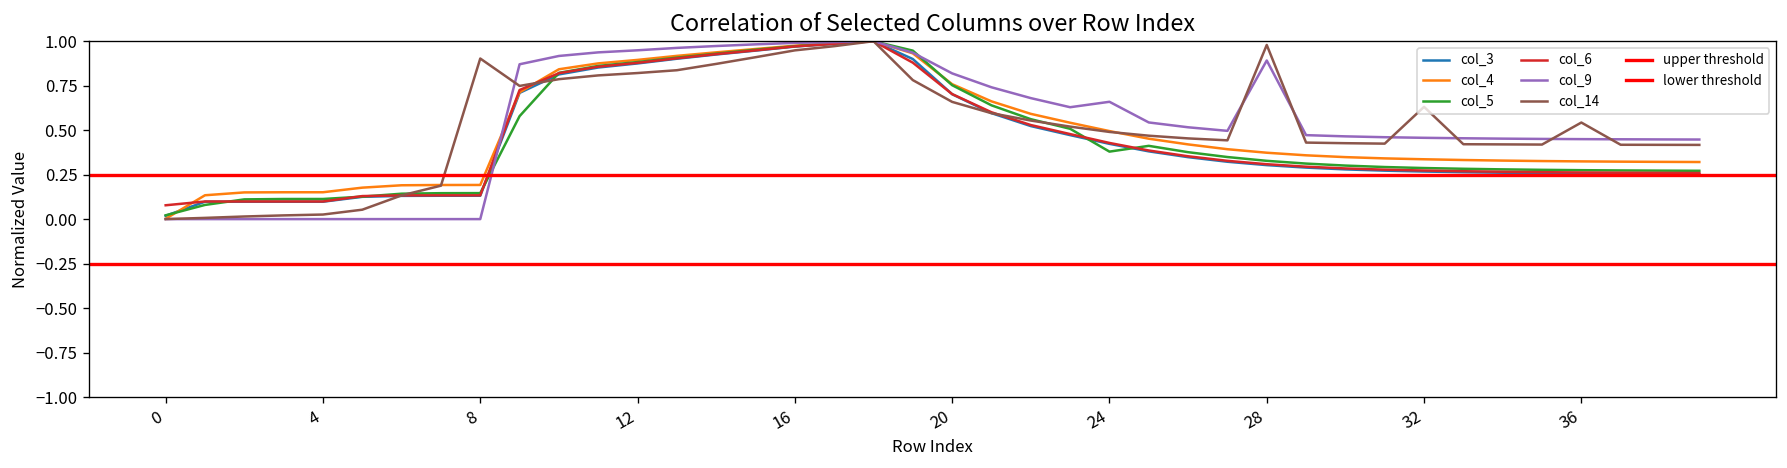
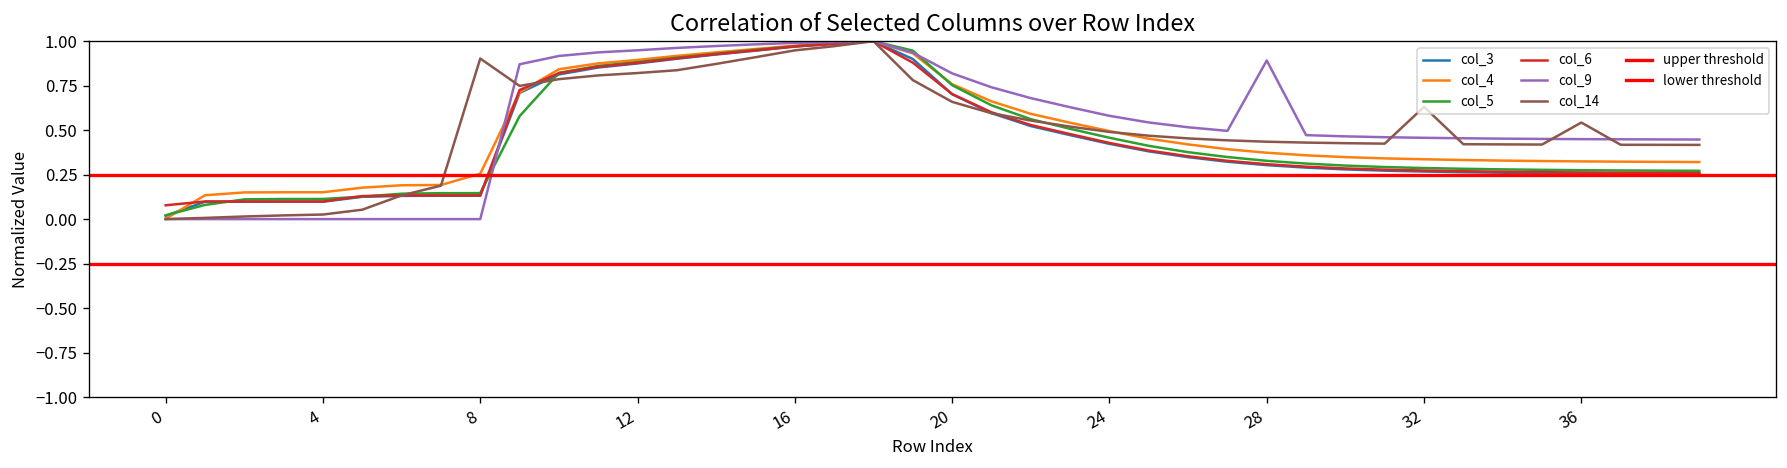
  {
    "col_4": {
      "4": 0.15,
-     "8": 0.19,
+     "8": 0.26,
      "28": 0.37,
      "32": 0.34,
      "36": 0.32
    },
    "col_5": {
-     "24": 0.38,
+     "24": 0.46,
      "28": 0.33
    },
    "col_6": {
      "0": 0.08
    },
    "col_9": {
      "4": 0.00,
      "8": 0.00,
      "12": 0.95,
      "20": 0.82,
-     "24": 0.66,
+     "24": 0.58,
      "28": 0.89,
      "32": 0.46,
      "36": 0.45
    },
    "col_14": {
      "4": 0.03,
      "8": 0.90,
      "12": 0.82,
      "16": 0.95,
      "20": 0.66,
-     "28": 0.98,
+     "28": 0.44,
      "36": 0.54
    }
  }
